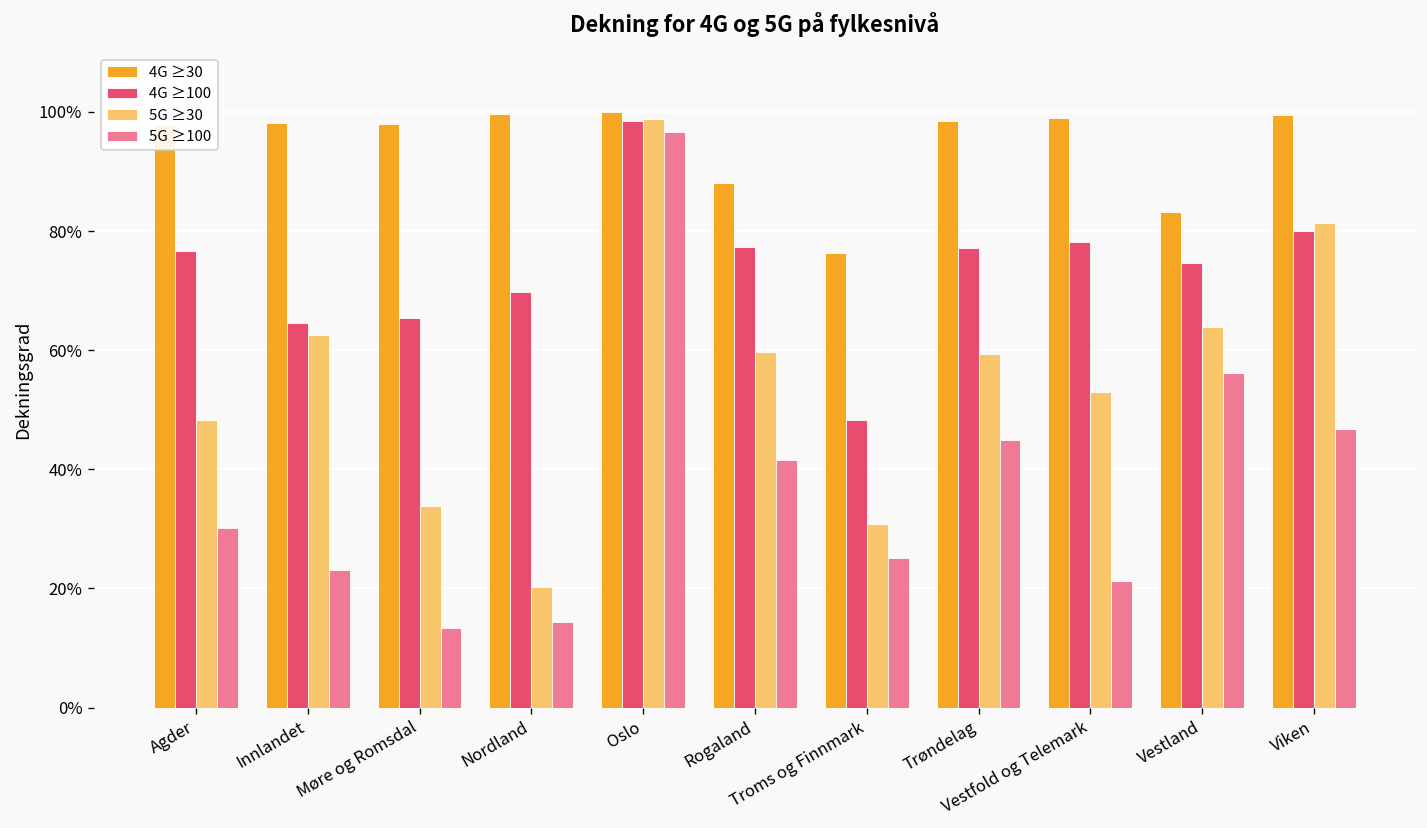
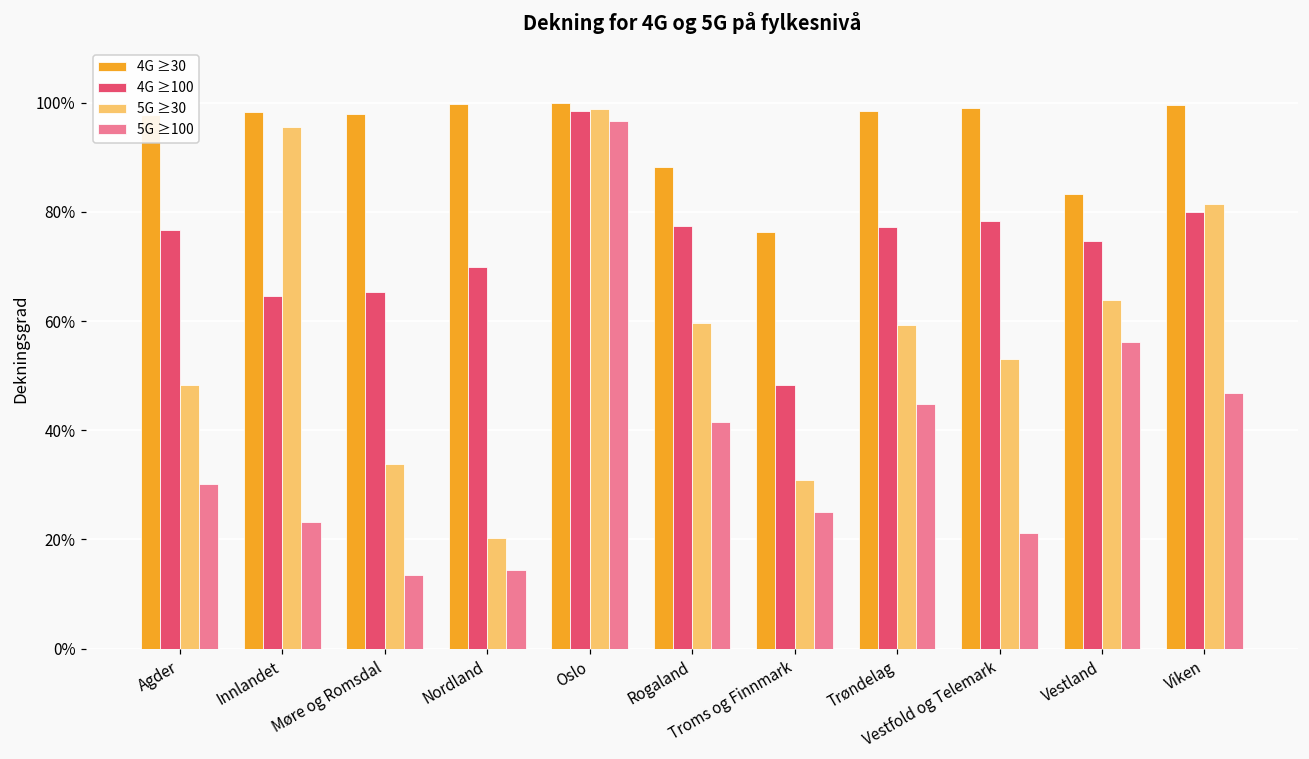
  {
    "4G ≥30": {
      "Innlandet": "98%",
      "Møre og Romsdal": "98%",
      "Nordland": "100%",
      "Oslo": "100%",
      "Rogaland": "88%",
      "Troms og Finnmark": "76%",
      "Trøndelag": "98%",
      "Vestfold og Telemark": "99%",
      "Vestland": "83%",
      "Viken": "100%"
    },
    "5G ≥30": {
      "Agder": "48%",
-     "Innlandet": "63%",
+     "Innlandet": "96%",
      "Møre og Romsdal": "34%",
      "Nordland": "20%",
      "Oslo": "99%",
      "Rogaland": "60%",
      "Troms og Finnmark": "31%",
      "Trøndelag": "59%",
      "Vestfold og Telemark": "53%",
      "Vestland": "64%",
      "Viken": "81%"
    }
  }
